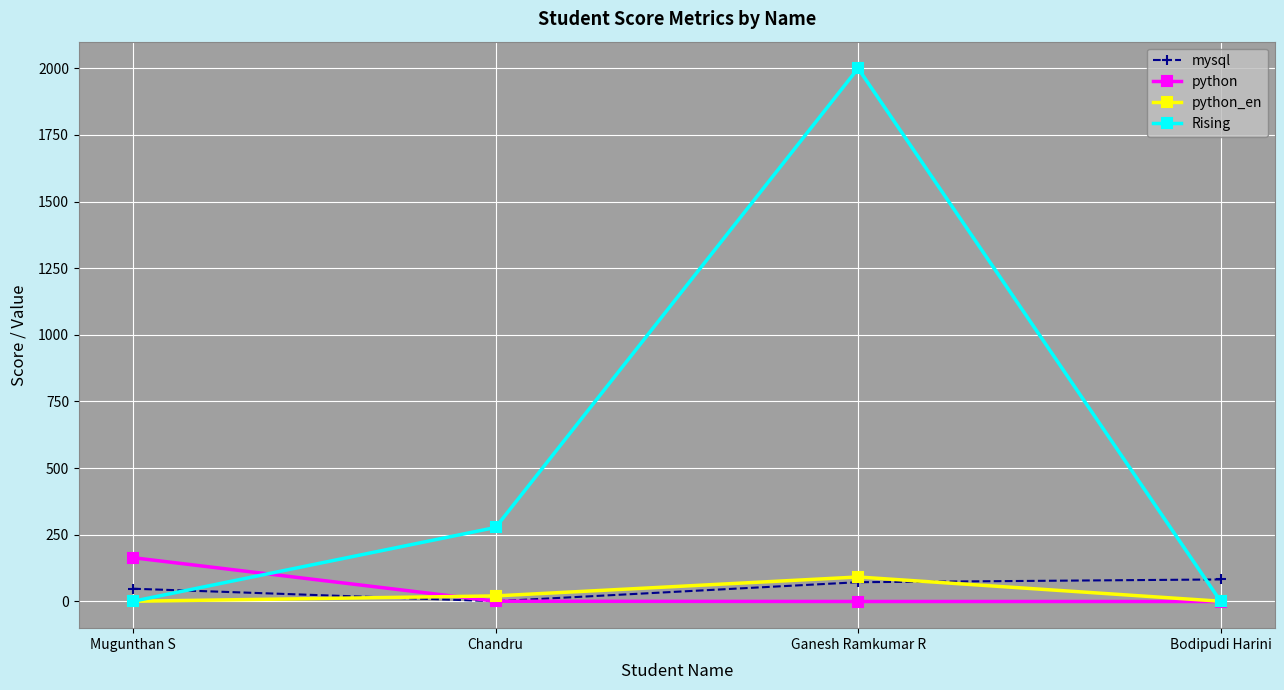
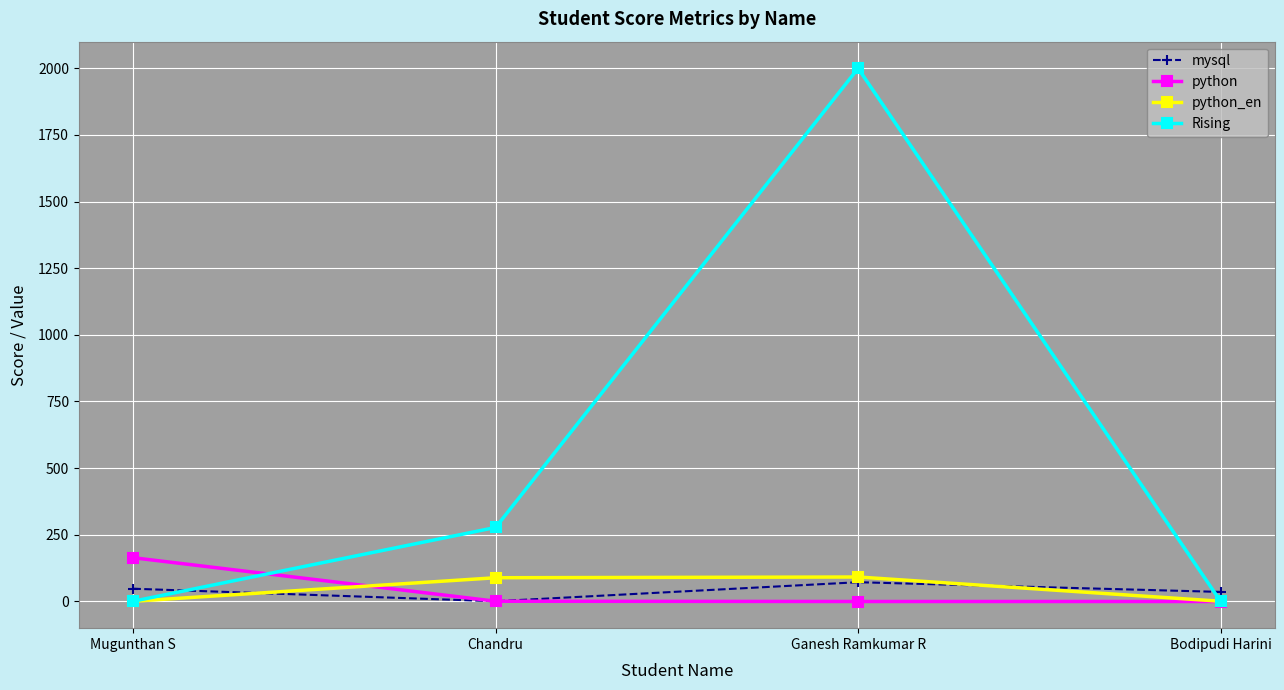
  {
    "mysql": {
      "Mugunthan S": 50,
      "Ganesh Ramkumar R": 70,
-     "Bodipudi Harini": 80
+     "Bodipudi Harini": 40
    },
    "python": {
      "Mugunthan S": 160,
      "Ganesh Ramkumar R": 0
    },
    "python_en": {
-     "Chandru": 20,
+     "Chandru": 90,
      "Ganesh Ramkumar R": 90
    },
    "Rising": {
      "Chandru": 280,
      "Ganesh Ramkumar R": 2000
    }
  }
